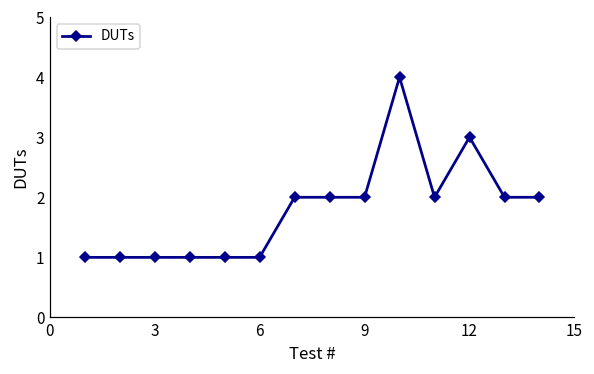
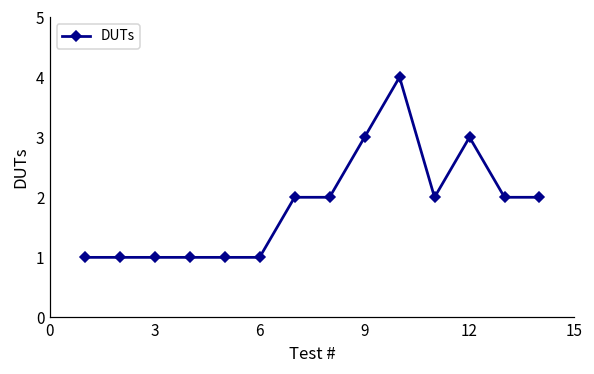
  {
    "3": 1,
    "6": 1,
-   "9": 2,
+   "9": 3,
    "12": 3
  }
